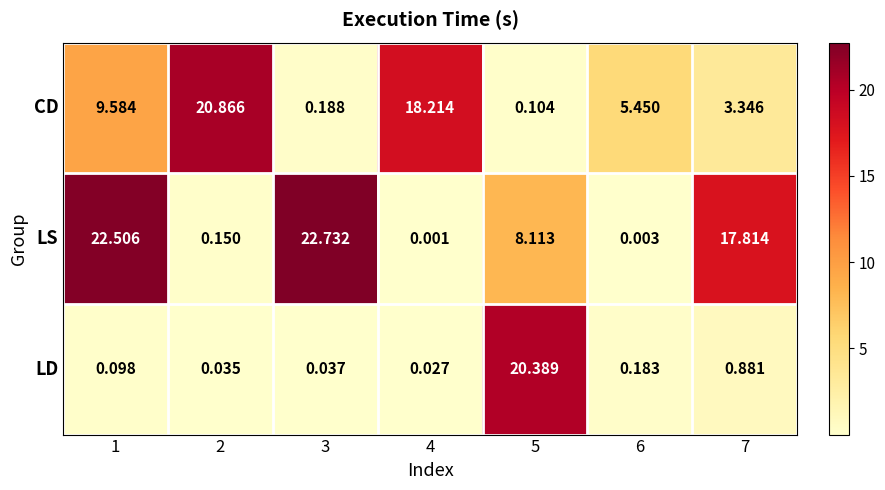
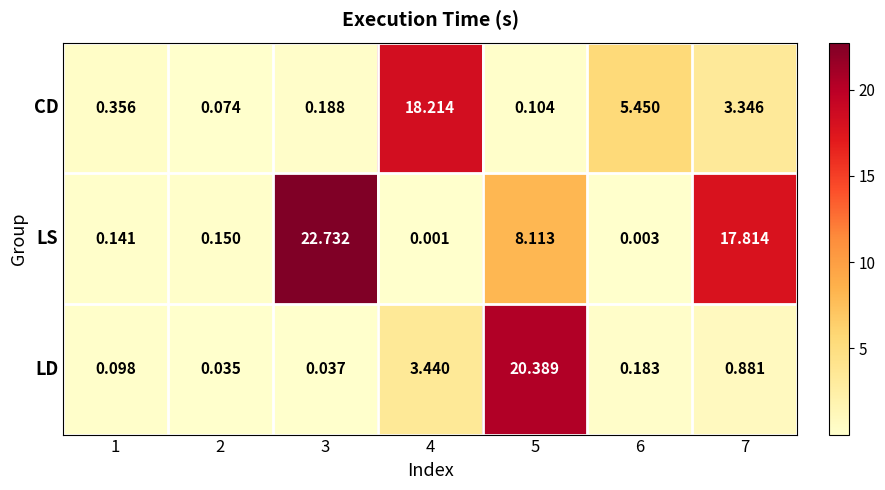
  {
    "CD": {
-     "1": 9.584,
-     "2": 20.866,
+     "1": 0.356,
+     "2": 0.074,
      "3": 0.188,
      "4": 18.214,
      "5": 0.104,
      "6": 5.450,
      "7": 3.346
    },
    "LS": {
-     "1": 22.506,
+     "1": 0.141,
      "2": 0.150,
      "3": 22.732,
      "4": 0.001,
      "5": 8.113,
      "6": 0.003,
      "7": 17.814
    },
    "LD": {
      "1": 0.098,
      "2": 0.035,
      "3": 0.037,
-     "4": 0.027,
+     "4": 3.440,
      "5": 20.389,
      "6": 0.183,
      "7": 0.881
    }
  }
